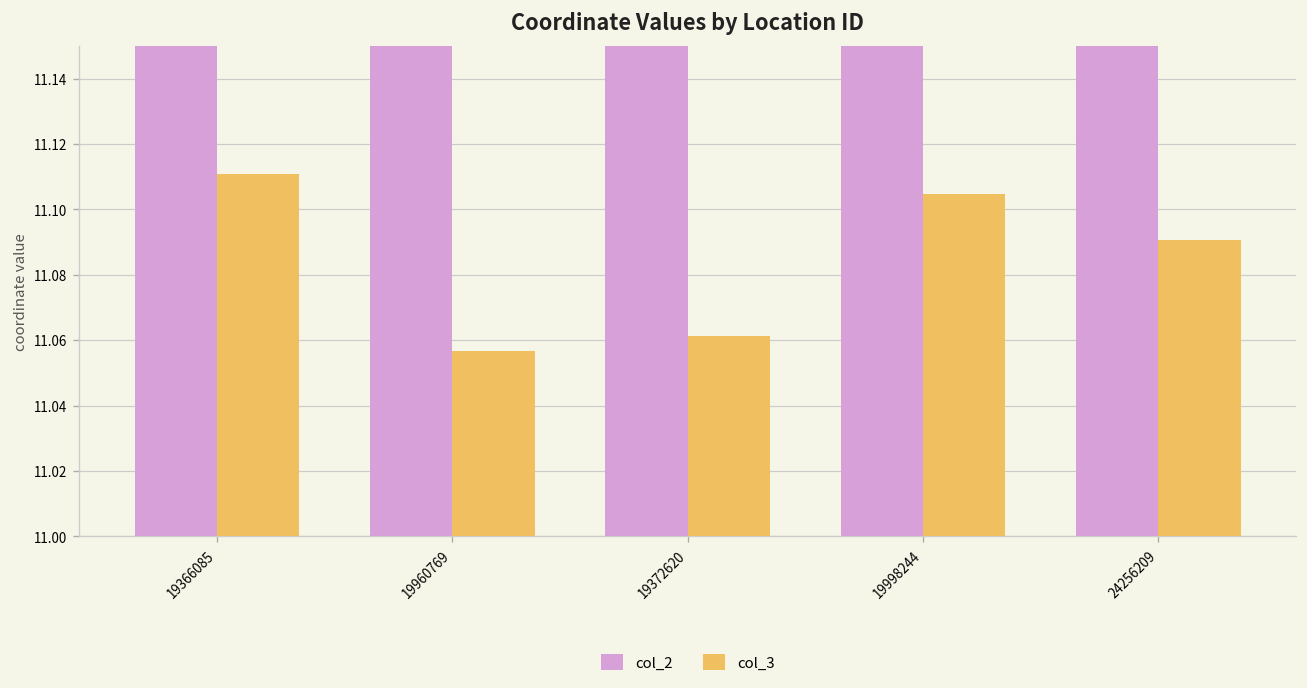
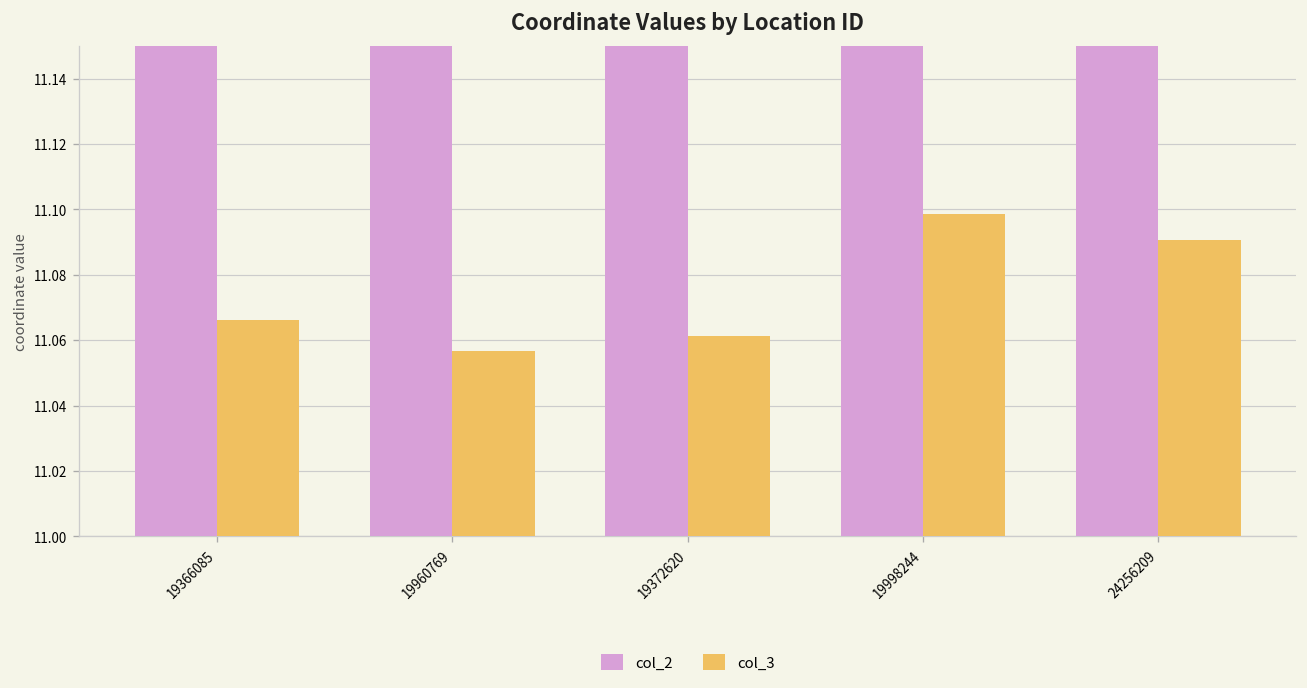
  {
    "col_3": {
-     "19366085": 11.111,
+     "19366085": 11.066,
      "19960769": 11.057,
      "19372620": 11.061,
-     "19998244": 11.105,
+     "19998244": 11.098,
      "24256209": 11.091
    }
  }
